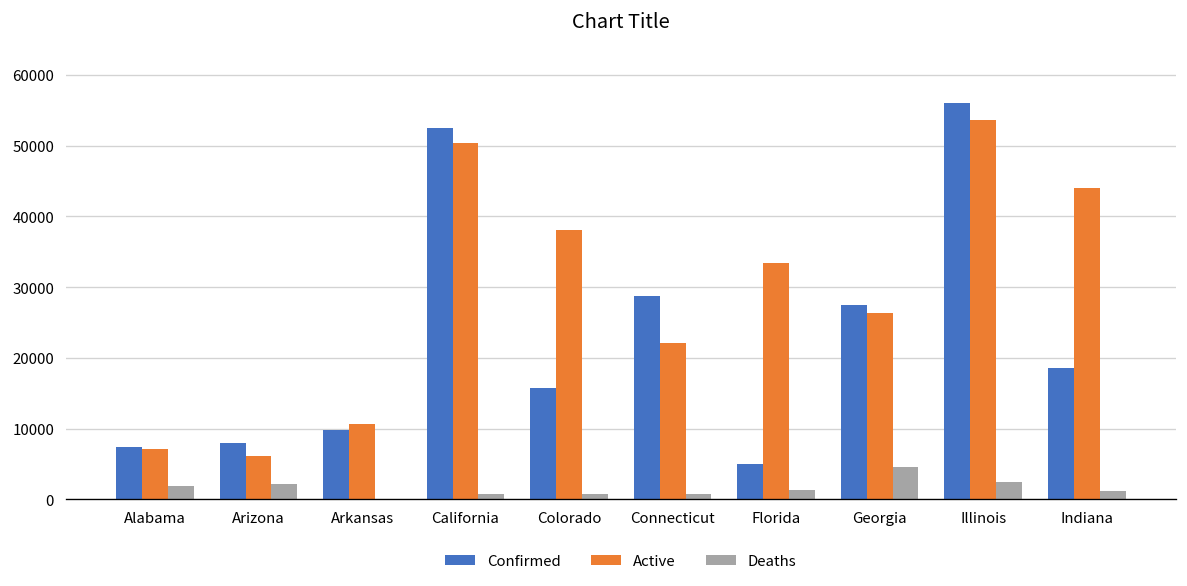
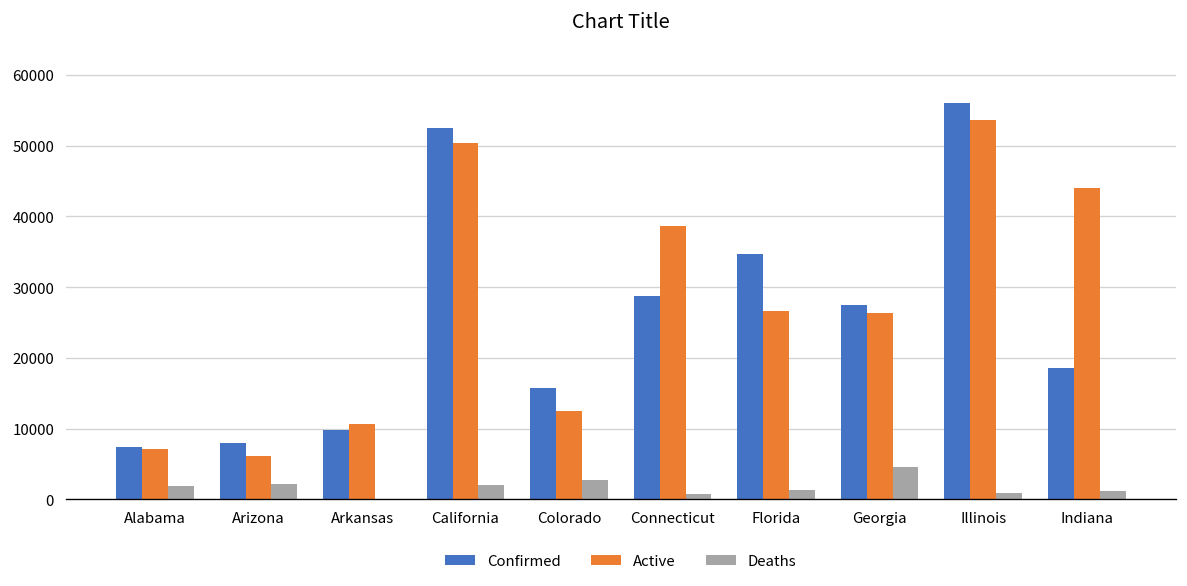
  {
    "Confirmed": {
      "Alabama": 7000,
      "Arizona": 8000,
      "Arkansas": 10000,
      "California": 53000,
      "Colorado": 16000,
      "Connecticut": 29000,
-     "Florida": 5000,
+     "Florida": 35000,
      "Georgia": 27000,
      "Illinois": 56000,
      "Indiana": 19000
    },
    "Active": {
      "Alabama": 7000,
      "Arizona": 6000,
      "Arkansas": 11000,
      "California": 50000,
-     "Colorado": 38000,
-     "Connecticut": 22000,
-     "Florida": 33000,
+     "Colorado": 12000,
+     "Connecticut": 39000,
+     "Florida": 27000,
      "Georgia": 26000,
      "Illinois": 54000,
      "Indiana": 44000
    },
    "Deaths": {
      "Alabama": 2000,
      "Arizona": 2000,
-     "California": 1000,
-     "Colorado": 1000,
+     "California": 2000,
+     "Colorado": 3000,
      "Connecticut": 1000,
      "Florida": 1000,
      "Georgia": 5000,
-     "Illinois": 2000,
+     "Illinois": 1000,
      "Indiana": 1000
    }
  }
